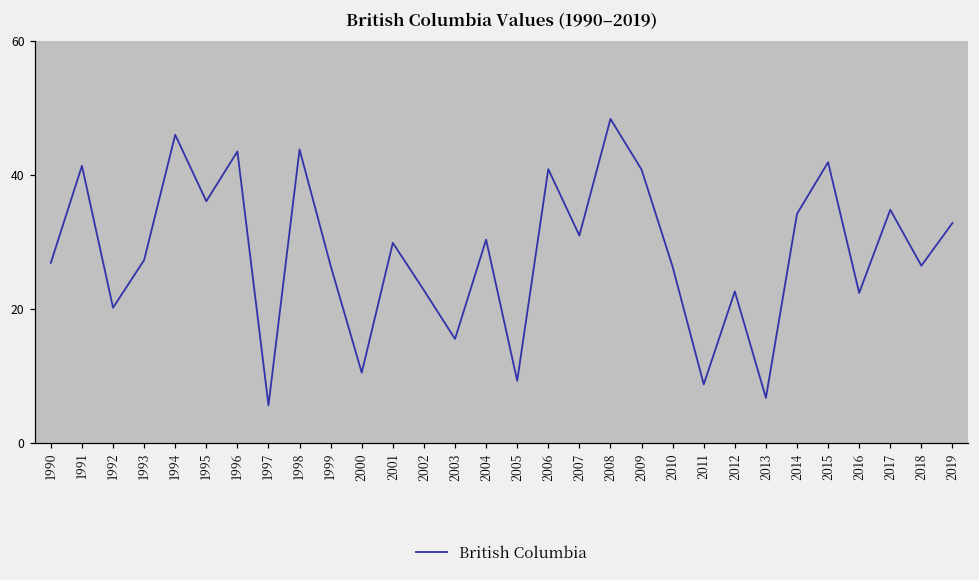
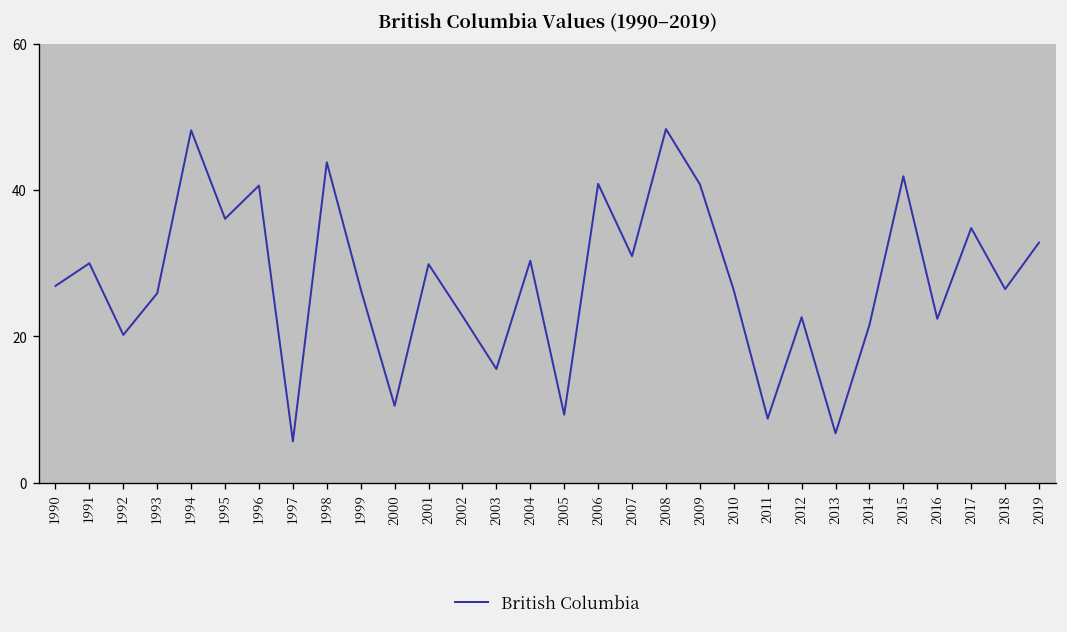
  {
    "1990": 27,
-   "1991": 41,
+   "1991": 30,
    "1992": 20,
-   "1993": 27,
-   "1994": 46,
+   "1993": 26,
+   "1994": 48,
    "1995": 36,
-   "1996": 43,
+   "1996": 41,
    "1997": 6,
    "1998": 44,
    "1999": 26,
    "2000": 11,
    "2001": 30,
    "2002": 23,
    "2003": 16,
    "2004": 30,
    "2005": 9,
    "2006": 41,
    "2007": 31,
    "2008": 48,
    "2009": 41,
    "2010": 26,
    "2011": 9,
    "2012": 23,
    "2013": 7,
-   "2014": 34,
+   "2014": 22,
    "2015": 42,
    "2016": 22,
    "2017": 35,
    "2018": 26,
    "2019": 33
  }
